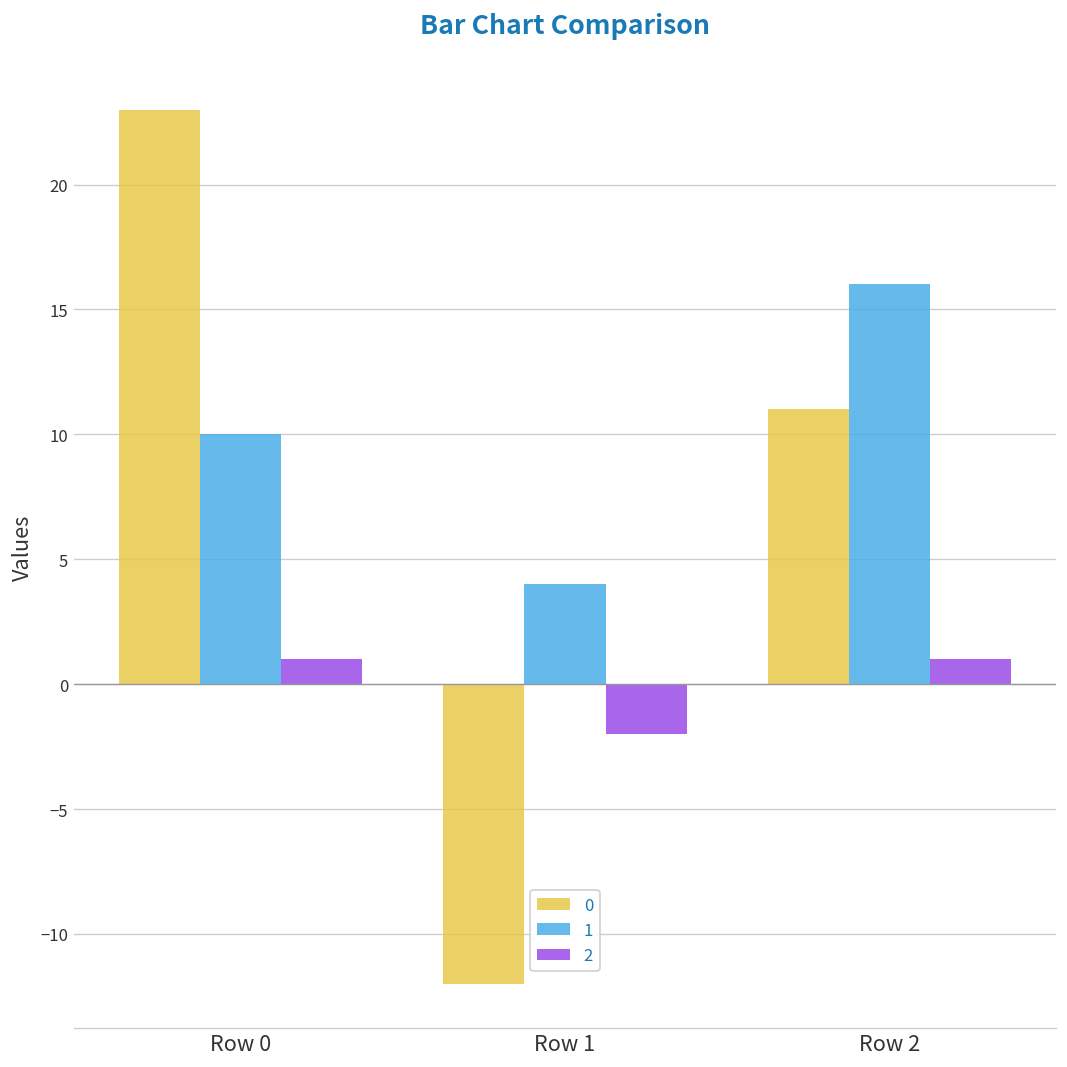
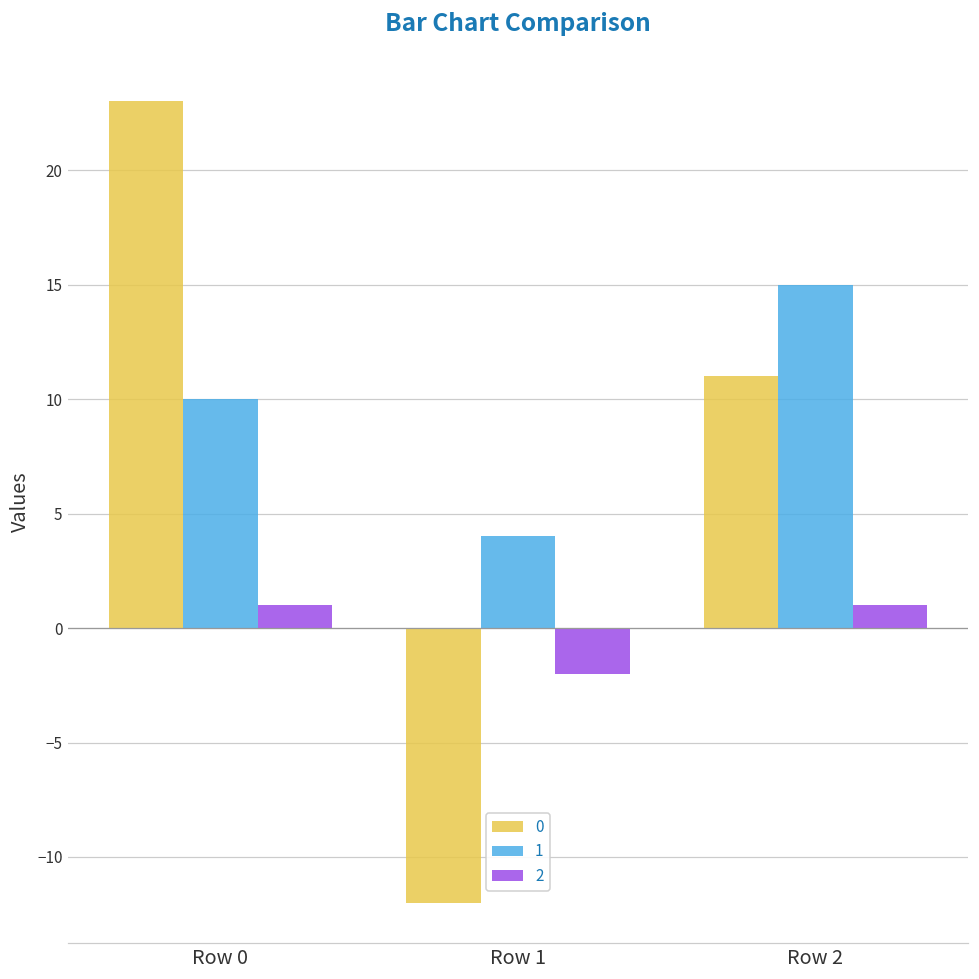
  {
    "0": {
      "Row 0": 23,
      "Row 1": -12,
      "Row 2": 11
    },
    "1": {
      "Row 0": 10,
      "Row 1": 4,
-     "Row 2": 16
+     "Row 2": 15
    },
    "2": {
      "Row 0": 1,
      "Row 1": -2,
      "Row 2": 1
    }
  }
